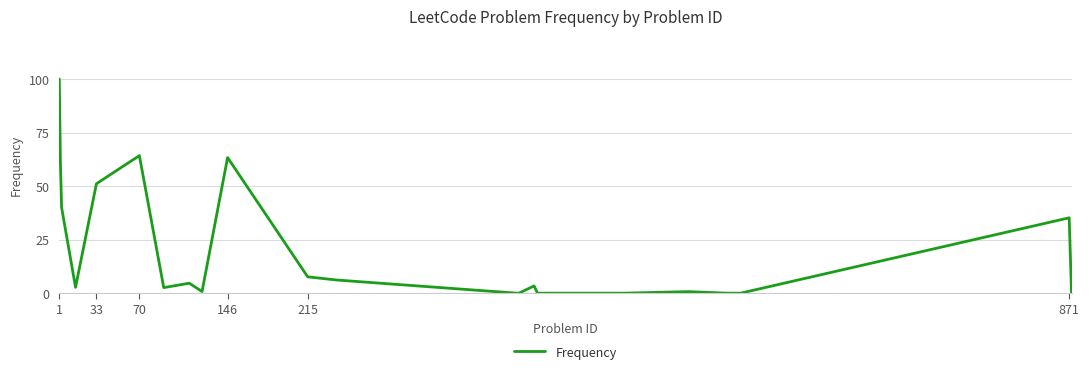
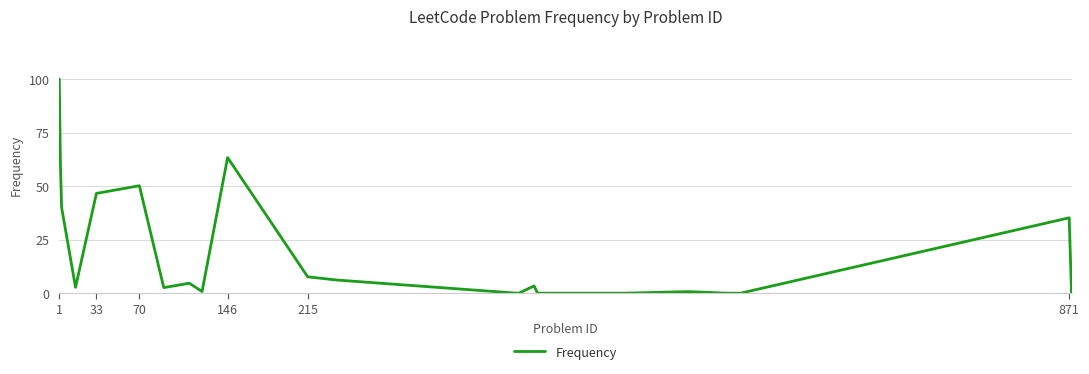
  {
    "1": 100,
-   "33": 51,
-   "70": 64,
+   "33": 47,
+   "70": 50,
    "146": 63,
    "215": 8,
    "871": 35
  }
